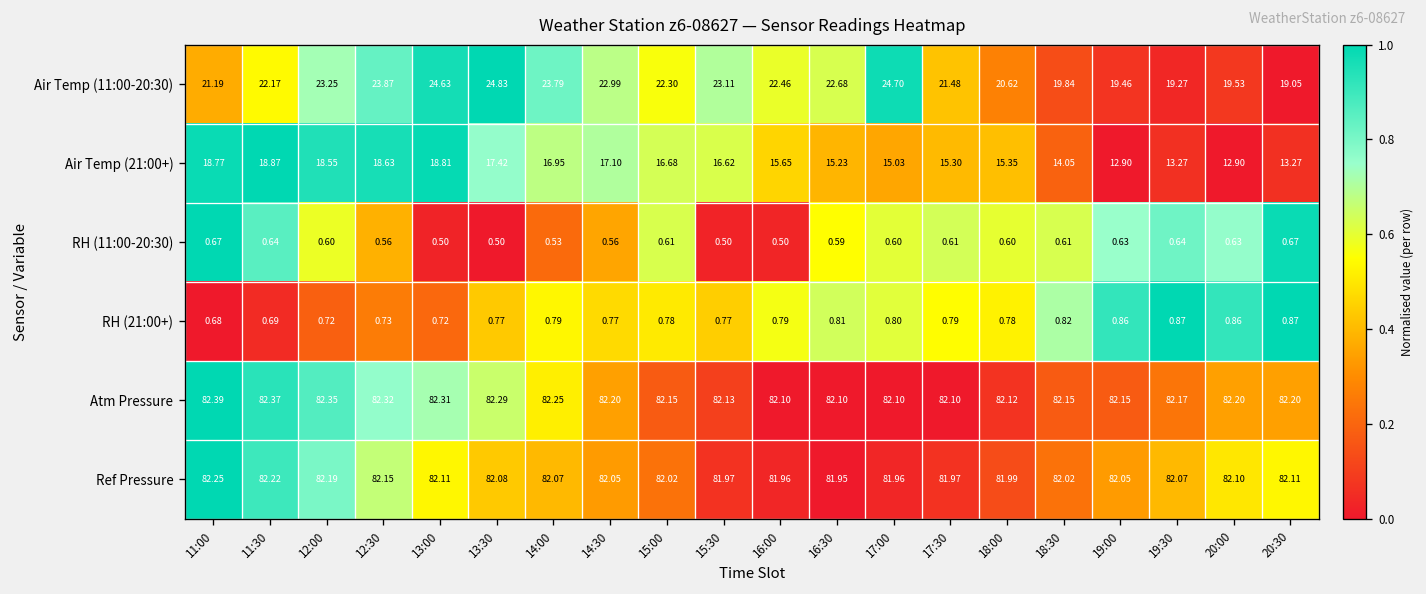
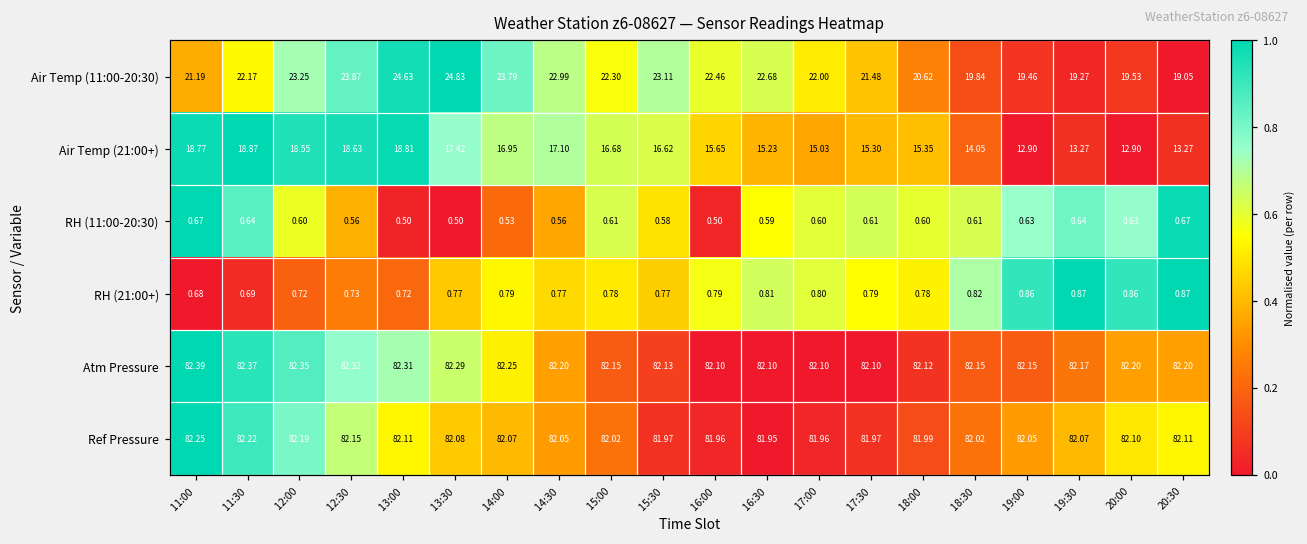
  {
    "Air Temp (11:00-20:30)": {
      "11:00": 21.19,
      "11:30": 22.17,
      "12:00": 23.25,
      "12:30": 23.87,
      "13:00": 24.63,
      "13:30": 24.83,
      "14:00": 23.79,
      "14:30": 22.99,
      "15:00": 22.30,
      "15:30": 23.11,
      "16:00": 22.46,
      "16:30": 22.68,
-     "17:00": 24.70,
+     "17:00": 22.00,
      "17:30": 21.48,
      "18:00": 20.62,
      "18:30": 19.84,
      "19:00": 19.46,
      "19:30": 19.27,
      "20:00": 19.53,
      "20:30": 19.05
    },
    "Air Temp (21:00+)": {
      "11:00": 18.77,
      "11:30": 18.87,
      "12:00": 18.55,
      "12:30": 18.63,
      "13:00": 18.81,
      "13:30": 17.42,
      "14:00": 16.95,
      "14:30": 17.10,
      "15:00": 16.68,
      "15:30": 16.62,
      "16:00": 15.65,
      "16:30": 15.23,
      "17:00": 15.03,
      "17:30": 15.30,
      "18:00": 15.35,
      "18:30": 14.05,
      "19:00": 12.90,
      "19:30": 13.27,
      "20:00": 12.90,
      "20:30": 13.27
    },
    "RH (11:00-20:30)": {
      "11:00": 0.67,
      "11:30": 0.64,
      "12:00": 0.60,
      "12:30": 0.56,
      "13:00": 0.50,
      "13:30": 0.50,
      "14:00": 0.53,
      "14:30": 0.56,
      "15:00": 0.61,
-     "15:30": 0.50,
+     "15:30": 0.58,
      "16:00": 0.50,
      "16:30": 0.59,
      "17:00": 0.60,
      "17:30": 0.61,
      "18:00": 0.60,
      "18:30": 0.61,
      "19:00": 0.63,
      "19:30": 0.64,
      "20:00": 0.63,
      "20:30": 0.67
    },
    "RH (21:00+)": {
      "11:00": 0.68,
      "11:30": 0.69,
      "12:00": 0.72,
      "12:30": 0.73,
      "13:00": 0.72,
      "13:30": 0.77,
      "14:00": 0.79,
      "14:30": 0.77,
      "15:00": 0.78,
      "15:30": 0.77,
      "16:00": 0.79,
      "16:30": 0.81,
      "17:00": 0.80,
      "17:30": 0.79,
      "18:00": 0.78,
      "18:30": 0.82,
      "19:00": 0.86,
      "19:30": 0.87,
      "20:00": 0.86,
      "20:30": 0.87
    },
    "Atm Pressure": {
      "11:00": 82.39,
      "11:30": 82.37,
      "12:00": 82.35,
      "12:30": 82.32,
      "13:00": 82.31,
      "13:30": 82.29,
      "14:00": 82.25,
      "14:30": 82.20,
      "15:00": 82.15,
      "15:30": 82.13,
      "16:00": 82.10,
      "16:30": 82.10,
      "17:00": 82.10,
      "17:30": 82.10,
      "18:00": 82.12,
      "18:30": 82.15,
      "19:00": 82.15,
      "19:30": 82.17,
      "20:00": 82.20,
      "20:30": 82.20
    },
    "Ref Pressure": {
      "11:00": 82.25,
      "11:30": 82.22,
      "12:00": 82.19,
      "12:30": 82.15,
      "13:00": 82.11,
      "13:30": 82.08,
      "14:00": 82.07,
      "14:30": 82.05,
      "15:00": 82.02,
      "15:30": 81.97,
      "16:00": 81.96,
      "16:30": 81.95,
      "17:00": 81.96,
      "17:30": 81.97,
      "18:00": 81.99,
      "18:30": 82.02,
      "19:00": 82.05,
      "19:30": 82.07,
      "20:00": 82.10,
      "20:30": 82.11
    }
  }
